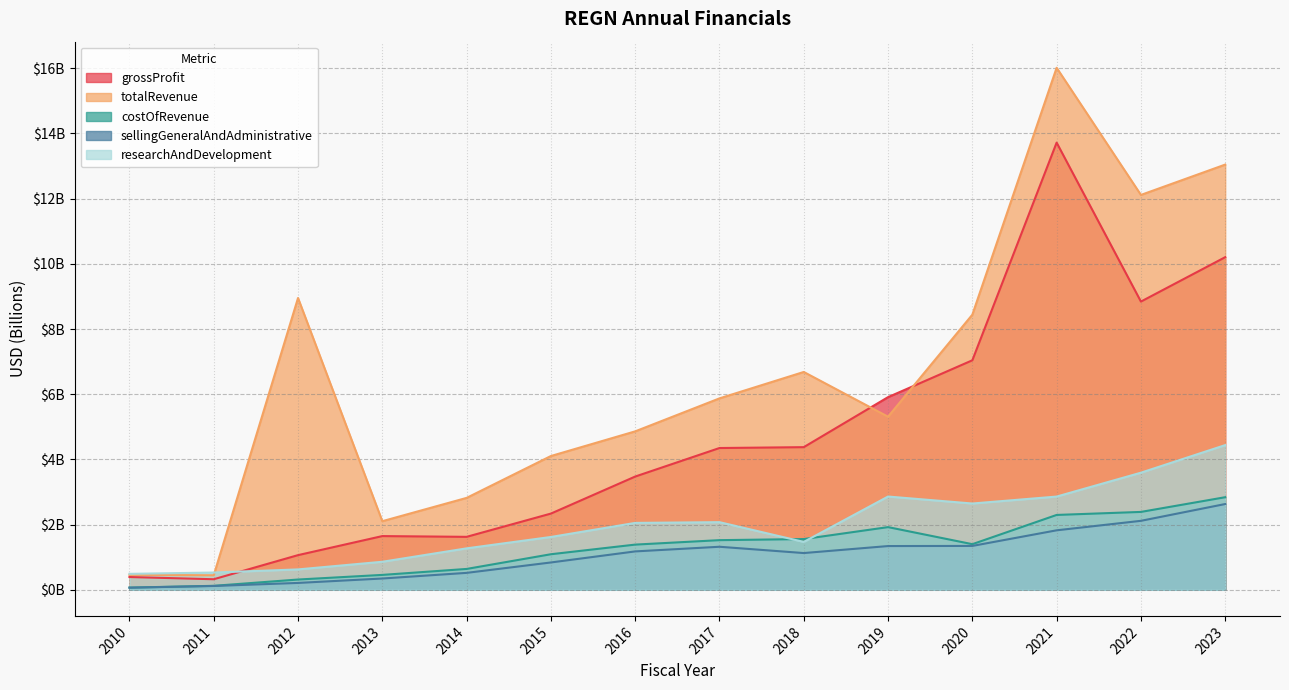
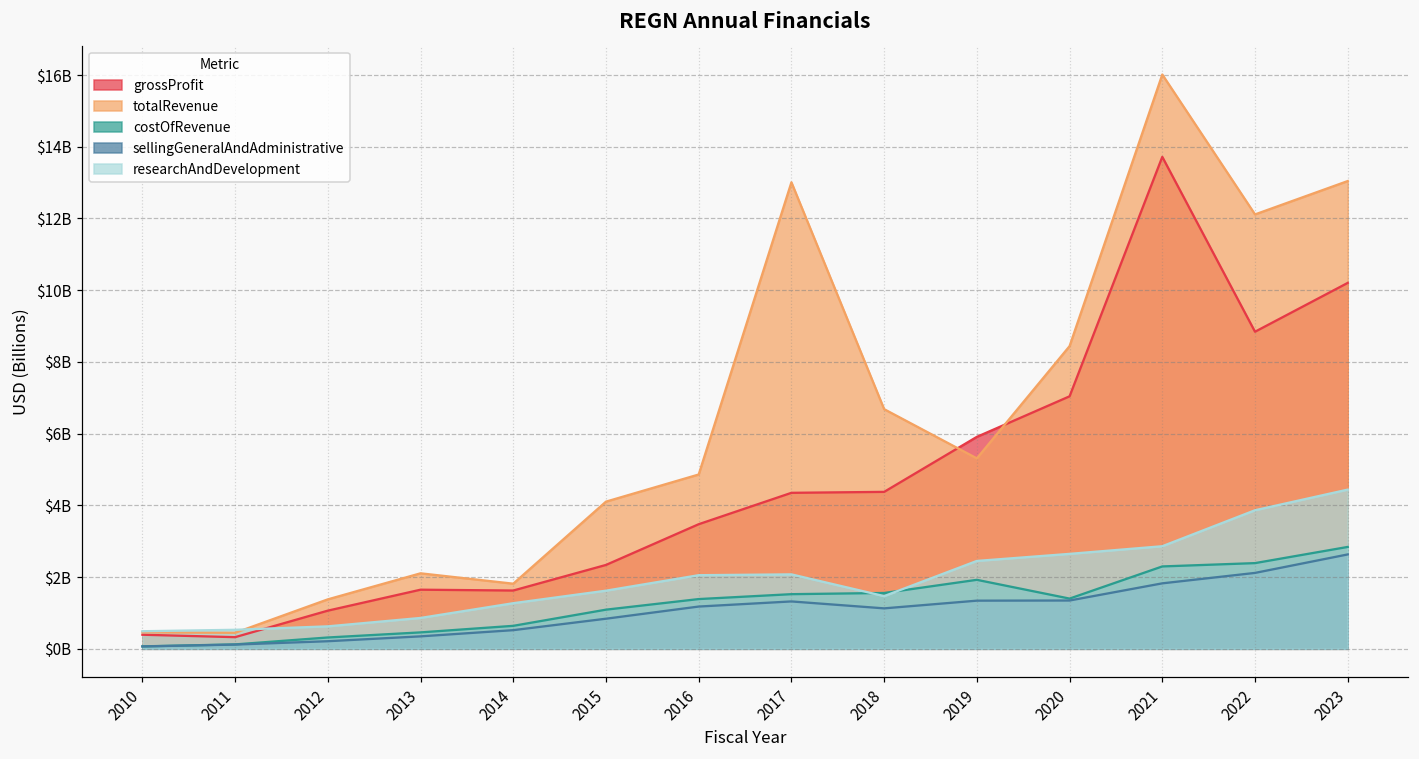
  {
    "grossProfit": {
      "2011": "$300000000",
      "2012": "$1100000000",
      "2013": "$1600000000",
      "2014": "$1600000000",
      "2015": "$2300000000",
      "2016": "$3500000000",
      "2017": "$4300000000",
      "2018": "$4400000000",
      "2019": "$5900000000",
      "2020": "$7000000000",
      "2021": "$13700000000",
      "2022": "$8800000000",
      "2023": "$10200000000"
    },
    "totalRevenue": {
      "2011": "$400000000",
-     "2012": "$9000000000",
+     "2012": "$1400000000",
      "2013": "$2100000000",
-     "2014": "$2800000000",
+     "2014": "$1800000000",
      "2015": "$4100000000",
      "2016": "$4900000000",
-     "2017": "$5900000000",
+     "2017": "$13000000000",
      "2018": "$6700000000",
      "2019": "$5300000000",
      "2020": "$8400000000",
      "2021": "$16000000000",
      "2022": "$12100000000",
      "2023": "$13000000000"
    },
    "researchAndDevelopment": {
      "2011": "$500000000",
      "2012": "$600000000",
      "2013": "$900000000",
      "2014": "$1300000000",
      "2015": "$1600000000",
      "2016": "$2100000000",
      "2017": "$2100000000",
      "2018": "$1500000000",
-     "2019": "$2900000000",
+     "2019": "$2500000000",
      "2020": "$2600000000",
      "2021": "$2900000000",
-     "2022": "$3600000000",
+     "2022": "$3900000000",
      "2023": "$4400000000"
    }
  }
